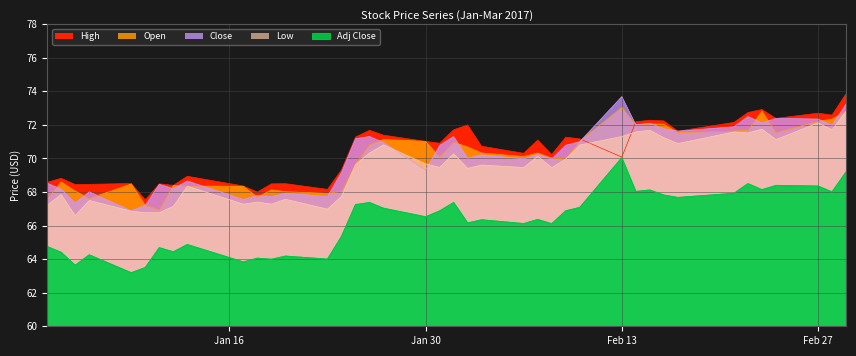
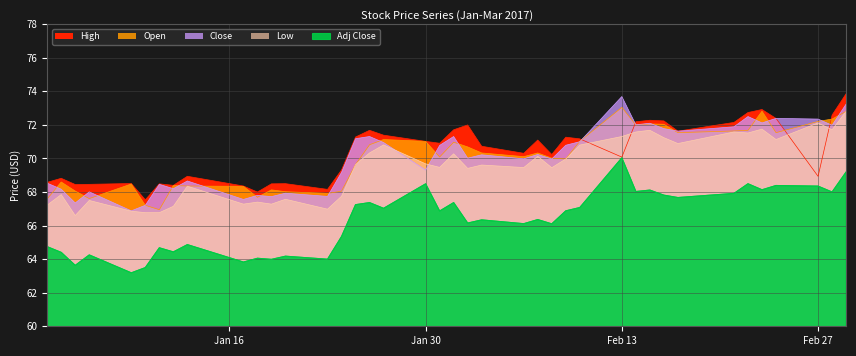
  {
    "High": {
-     "Feb 27": 72.7
+     "Feb 27": 68.9
    },
    "Open": {
      "Feb 13": 73.0
    },
    "Close": {
      "Jan 30": 69.3,
      "Feb 13": 73.7
    },
    "Low": {
      "Jan 30": 69.7,
      "Feb 13": 71.3
    },
    "Adj Close": {
-     "Jan 30": 66.5,
+     "Jan 30": 68.5,
      "Feb 27": 68.4
    }
  }
